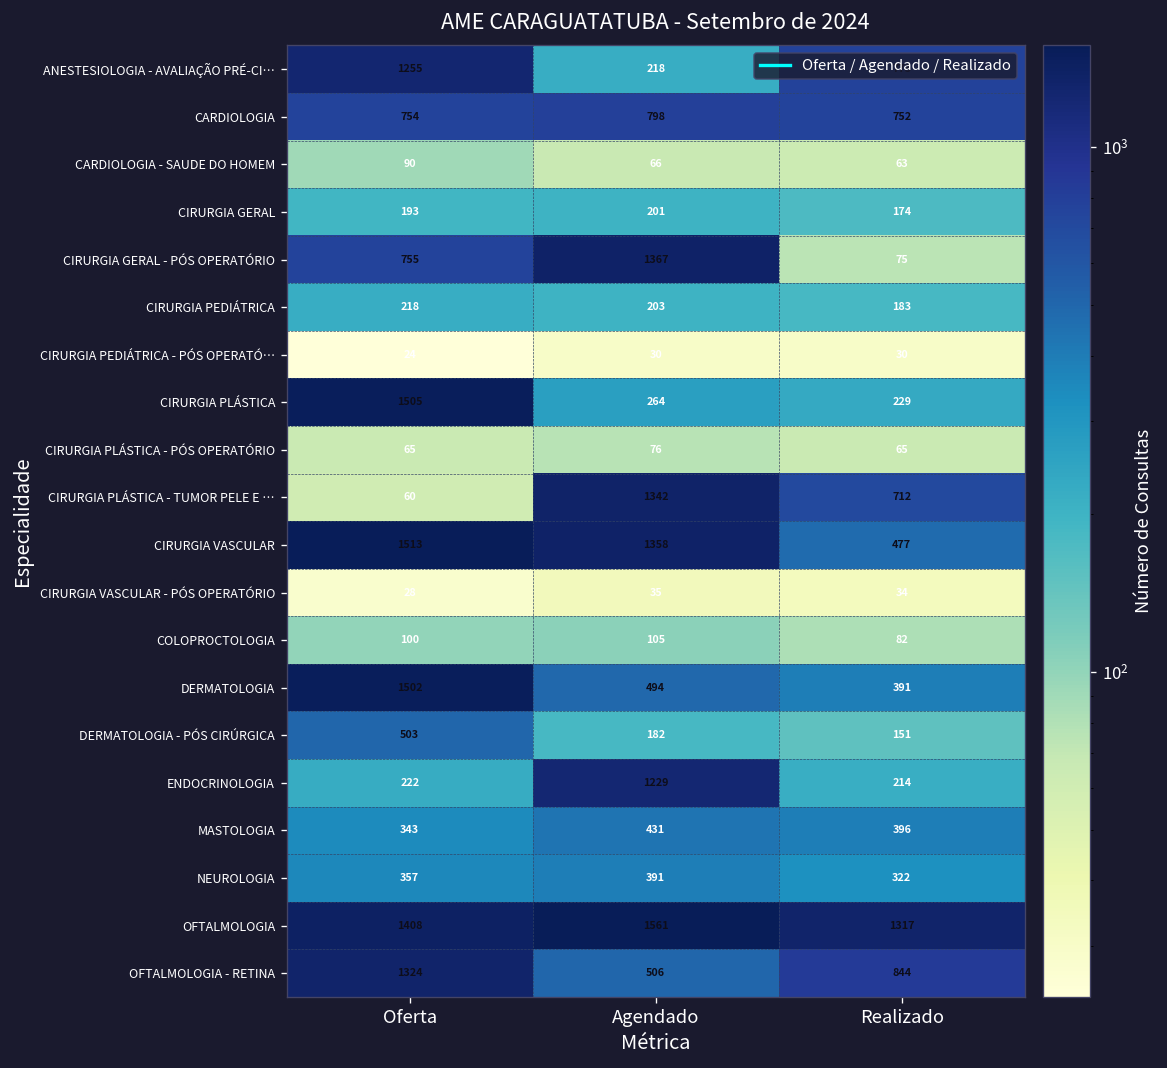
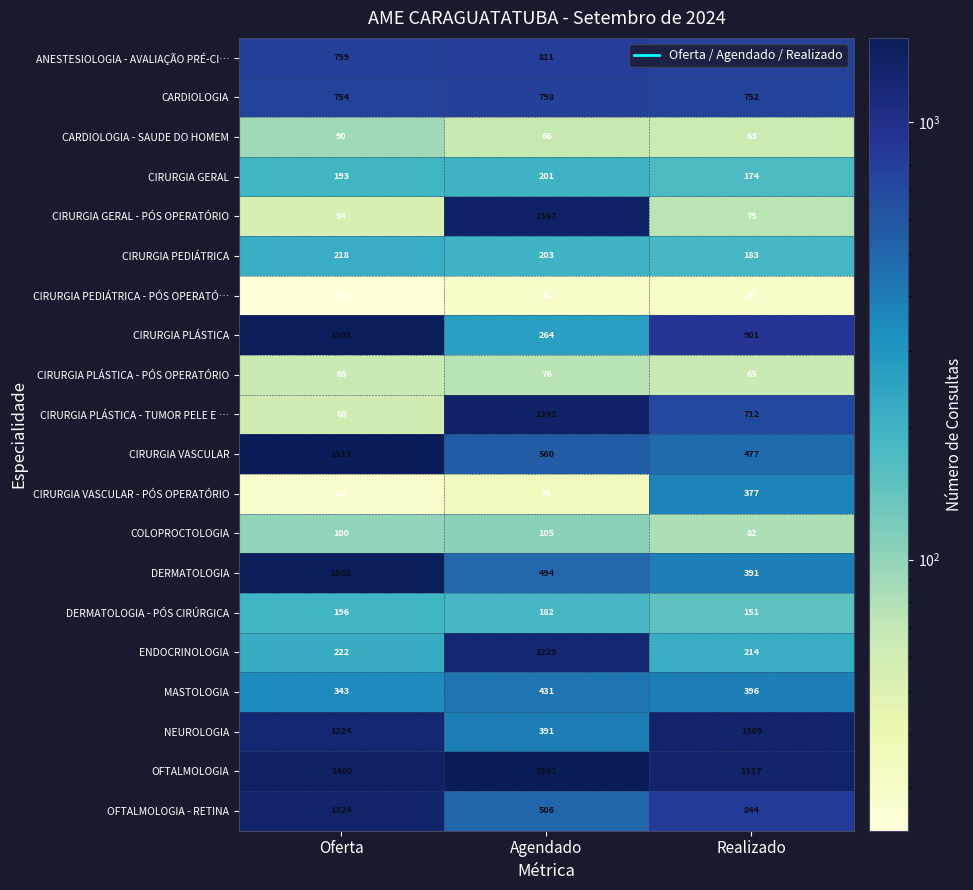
  {
    "ANESTESIOLOGIA - AVALIAÇÃO PRÉ-CI…": {
-     "Oferta": 1255,
-     "Agendado": 218
+     "Oferta": 799,
+     "Agendado": 811
    },
    "CARDIOLOGIA": {
      "Oferta": 754,
      "Agendado": 798,
      "Realizado": 752
    },
    "CARDIOLOGIA - SAUDE DO HOMEM": {
      "Oferta": 90,
      "Agendado": 66,
      "Realizado": 63
    },
    "CIRURGIA GERAL": {
      "Oferta": 193,
      "Agendado": 201,
      "Realizado": 174
    },
    "CIRURGIA GERAL - PÓS OPERATÓRIO": {
-     "Oferta": 755,
+     "Oferta": 54,
      "Agendado": 1367,
      "Realizado": 75
    },
    "CIRURGIA PEDIÁTRICA": {
      "Oferta": 218,
      "Agendado": 203,
      "Realizado": 183
    },
    "CIRURGIA PEDIÁTRICA - PÓS OPERATÓ…": {
      "Agendado": 30,
      "Realizado": 30
    },
    "CIRURGIA PLÁSTICA": {
      "Oferta": 1505,
      "Agendado": 264,
-     "Realizado": 229
+     "Realizado": 901
    },
    "CIRURGIA PLÁSTICA - PÓS OPERATÓRIO": {
      "Oferta": 65,
      "Agendado": 76,
      "Realizado": 65
    },
    "CIRURGIA PLÁSTICA - TUMOR PELE E …": {
      "Oferta": 60,
      "Agendado": 1342,
      "Realizado": 712
    },
    "CIRURGIA VASCULAR": {
      "Oferta": 1513,
-     "Agendado": 1358,
+     "Agendado": 560,
      "Realizado": 477
    },
    "CIRURGIA VASCULAR - PÓS OPERATÓRIO": {
      "Oferta": 28,
      "Agendado": 35,
-     "Realizado": 34
+     "Realizado": 377
    },
    "COLOPROCTOLOGIA": {
      "Oferta": 100,
      "Agendado": 105,
      "Realizado": 82
    },
    "DERMATOLOGIA": {
      "Oferta": 1502,
      "Agendado": 494,
      "Realizado": 391
    },
    "DERMATOLOGIA - PÓS CIRÚRGICA": {
-     "Oferta": 503,
+     "Oferta": 196,
      "Agendado": 182,
      "Realizado": 151
    },
    "ENDOCRINOLOGIA": {
      "Oferta": 222,
      "Agendado": 1229,
      "Realizado": 214
    },
    "MASTOLOGIA": {
      "Oferta": 343,
      "Agendado": 431,
      "Realizado": 396
    },
    "NEUROLOGIA": {
-     "Oferta": 357,
+     "Oferta": 1224,
      "Agendado": 391,
-     "Realizado": 322
+     "Realizado": 1309
    },
    "OFTALMOLOGIA": {
      "Oferta": 1408,
      "Agendado": 1561,
      "Realizado": 1317
    },
    "OFTALMOLOGIA - RETINA": {
      "Oferta": 1324,
      "Agendado": 506,
      "Realizado": 844
    }
  }
